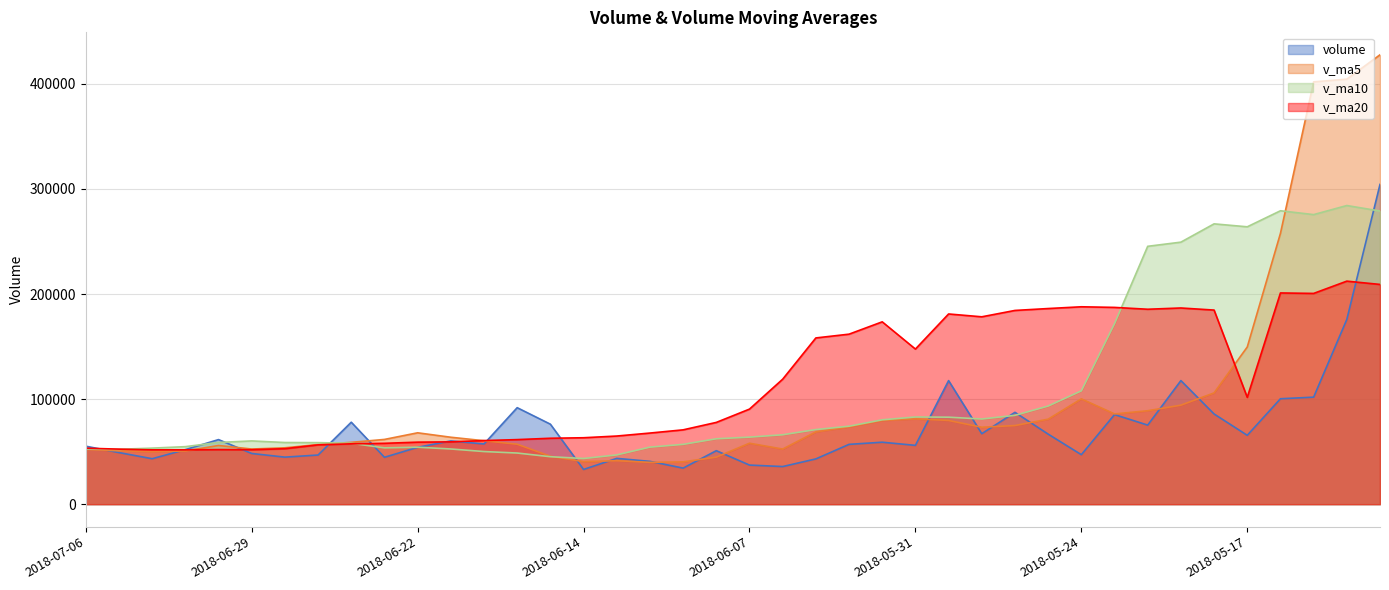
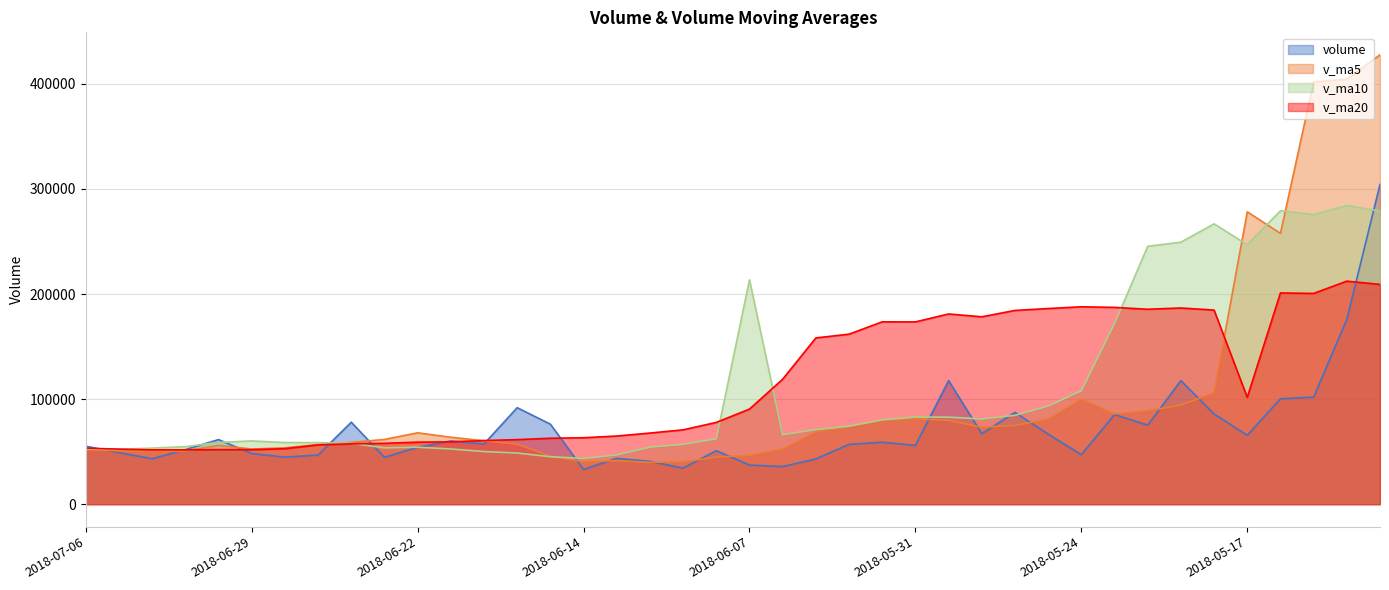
  {
    "volume": {
      "2018-06-29": 48000,
      "2018-06-14": 33000,
      "2018-06-07": 37000,
      "2018-05-31": 56000,
      "2018-05-24": 47000,
      "2018-05-17": 66000
    },
    "v_ma5": {
      "2018-06-22": 68000,
      "2018-06-14": 41000,
-     "2018-06-07": 58000,
+     "2018-06-07": 46000,
      "2018-05-24": 100000,
-     "2018-05-17": 150000
+     "2018-05-17": 278000
    },
    "v_ma10": {
      "2018-06-29": 60000,
      "2018-06-14": 43000,
-     "2018-06-07": 64000,
+     "2018-06-07": 214000,
      "2018-05-24": 108000,
-     "2018-05-17": 264000
+     "2018-05-17": 247000
    },
    "v_ma20": {
      "2018-06-22": 59000,
      "2018-06-14": 63000,
      "2018-06-07": 90000,
-     "2018-05-31": 148000,
+     "2018-05-31": 173000,
      "2018-05-24": 188000,
      "2018-05-17": 102000
    }
  }
